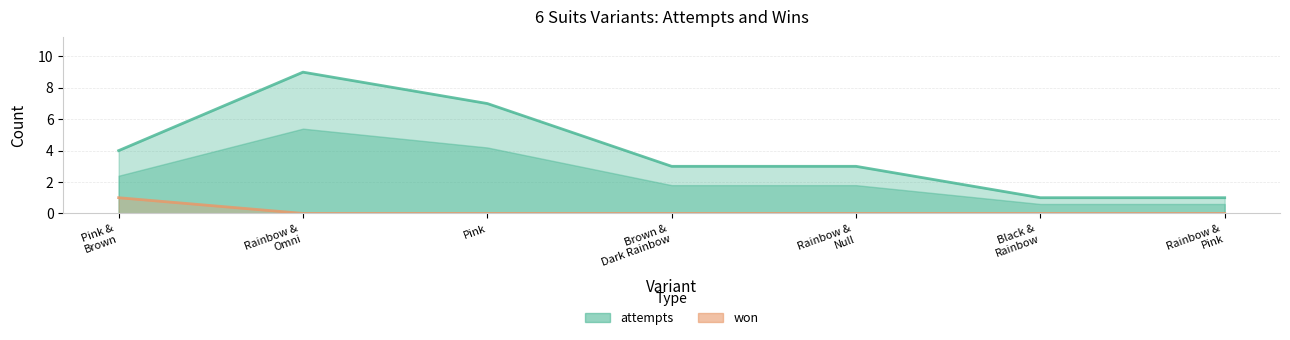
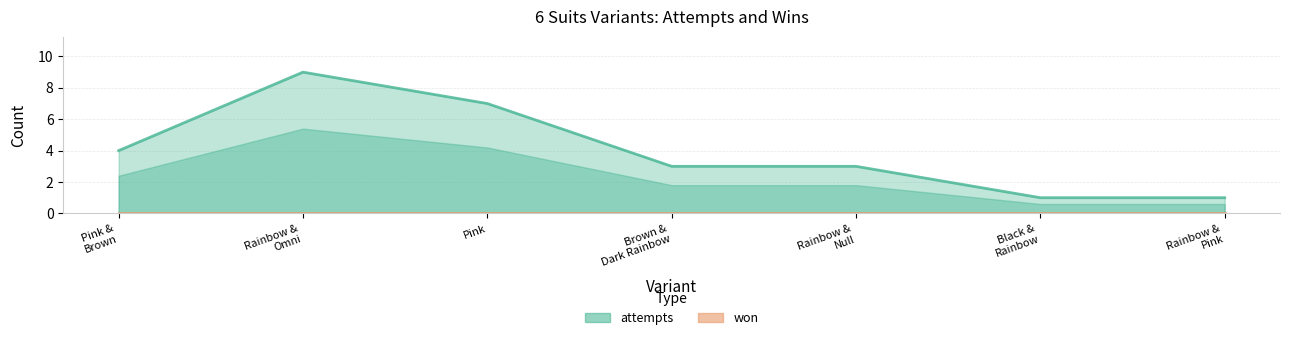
  {
    "won": {
-     "Pink & Brown": 1,
+     "Pink & Brown": 0,
      "Rainbow & Omni": 0,
      "Pink": 0,
      "Brown & Dark Rainbow": 0,
      "Rainbow & Null": 0,
      "Black & Rainbow": 0,
      "Rainbow & Pink": 0
    }
  }
